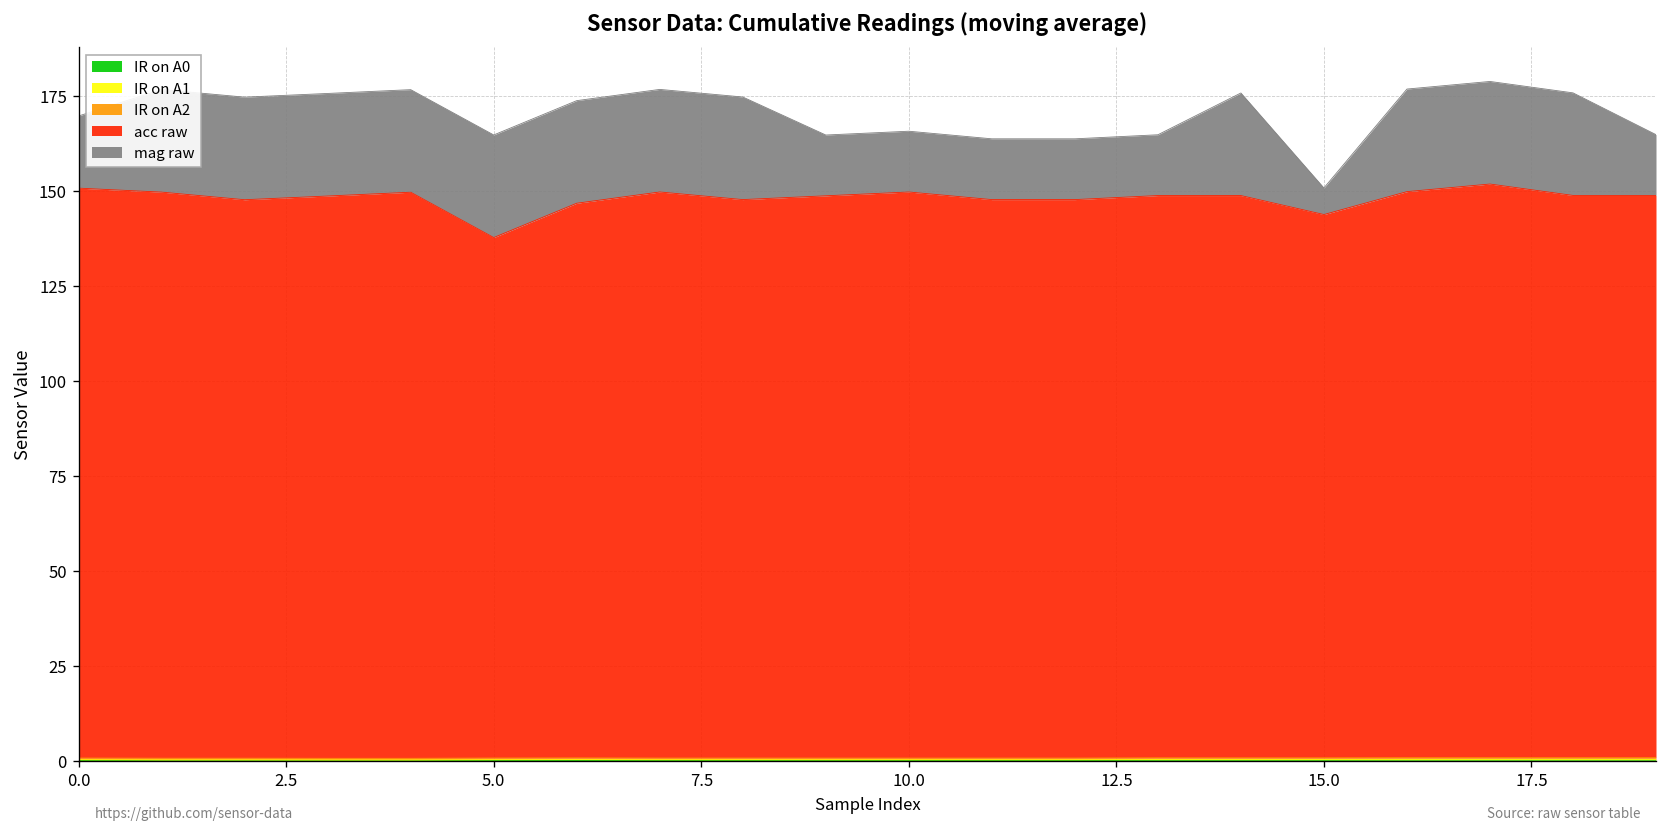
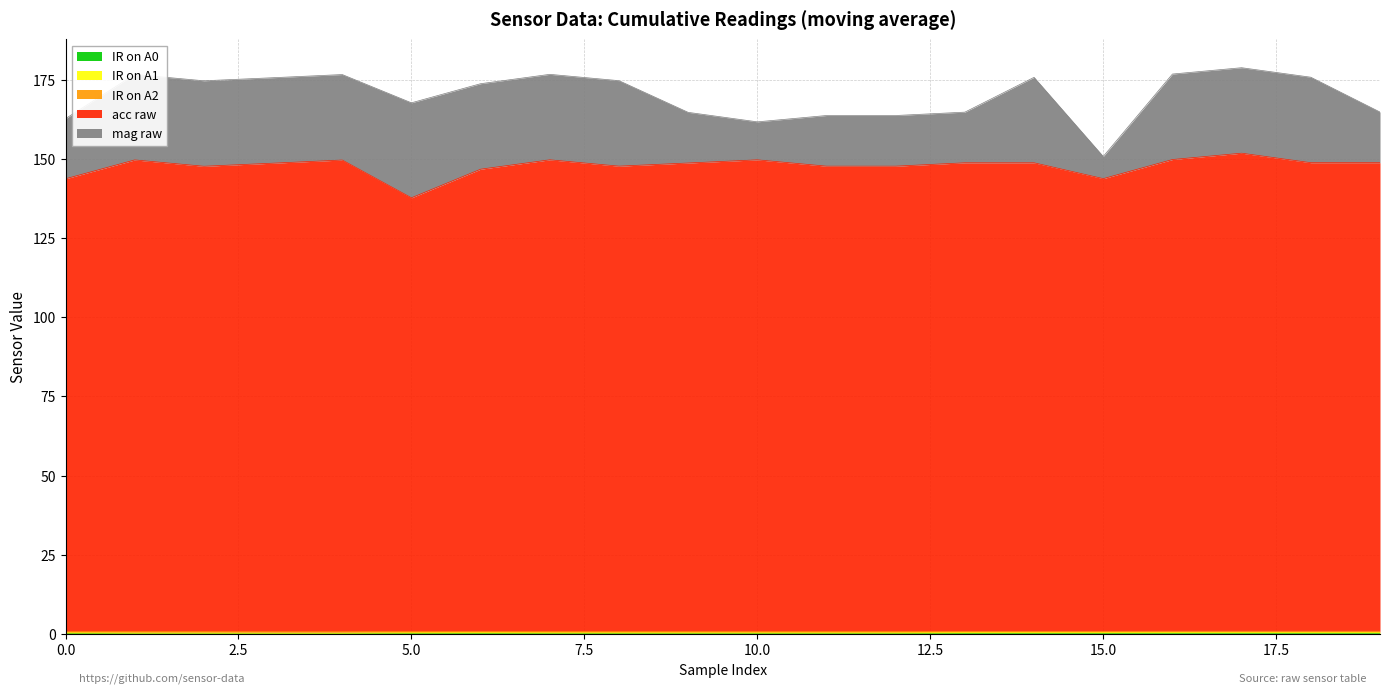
  {
    "acc raw": {
-     "0.0": 150,
+     "0.0": 143,
      "5.0": 137,
      "10.0": 149,
      "15.0": 143
    },
    "mag raw": {
      "0.0": 19,
-     "5.0": 27,
-     "10.0": 16,
+     "5.0": 30,
+     "10.0": 12,
      "15.0": 7
    }
  }
